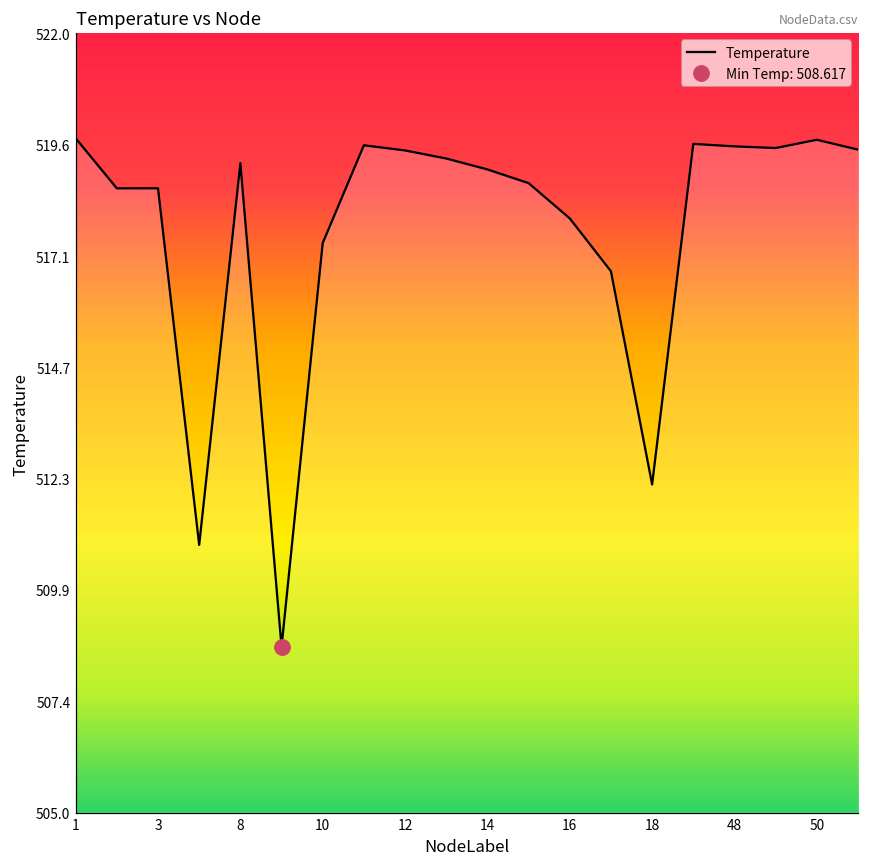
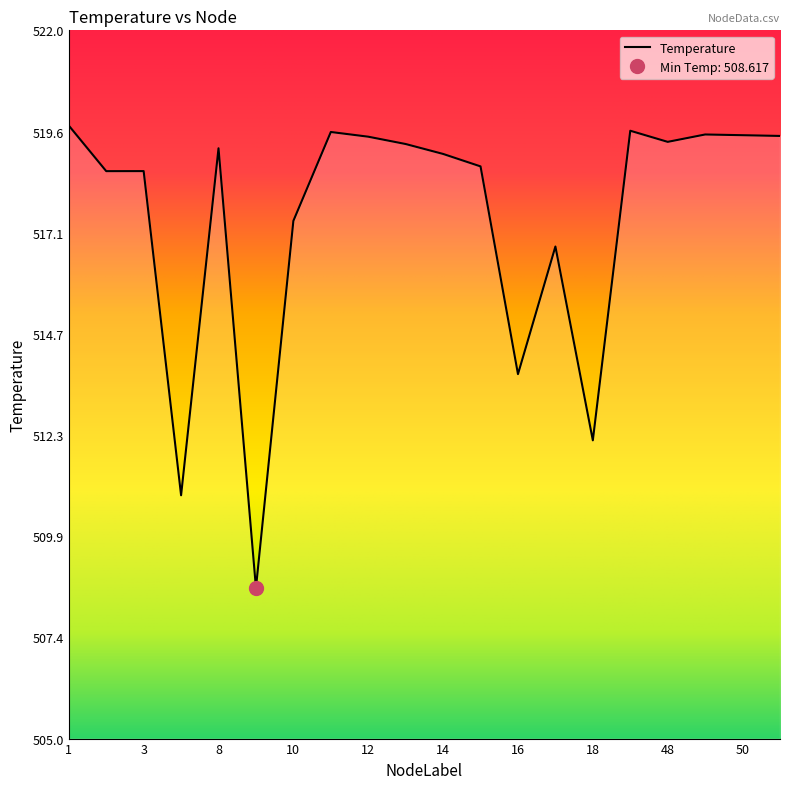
  {
    "Temperature": {
      "8": 519.2,
      "10": 517.4,
      "12": 519.4,
      "14": 519.0,
-     "16": 518.0,
+     "16": 513.7,
      "18": 512.2,
-     "48": 519.5,
-     "50": 519.7
+     "48": 519.3,
+     "50": 519.5
    }
  }
